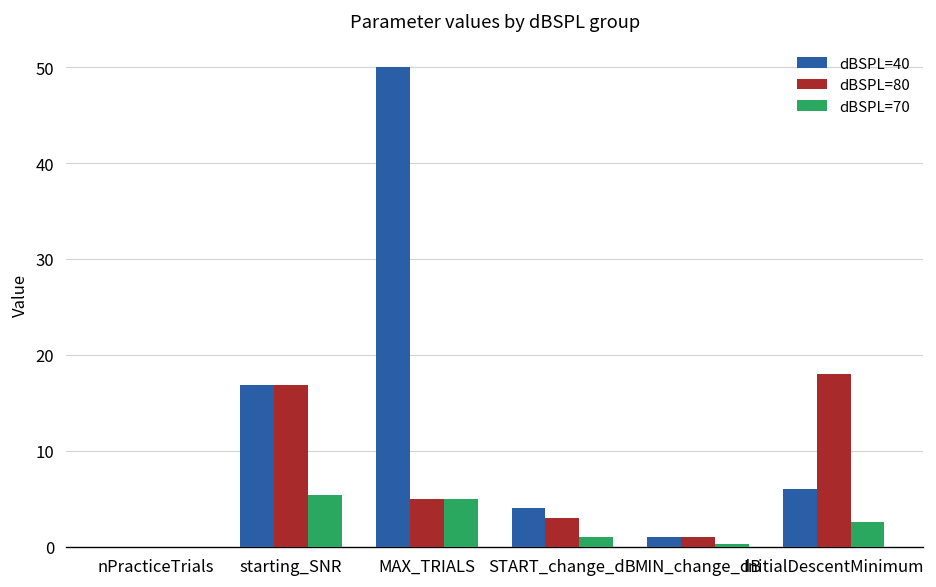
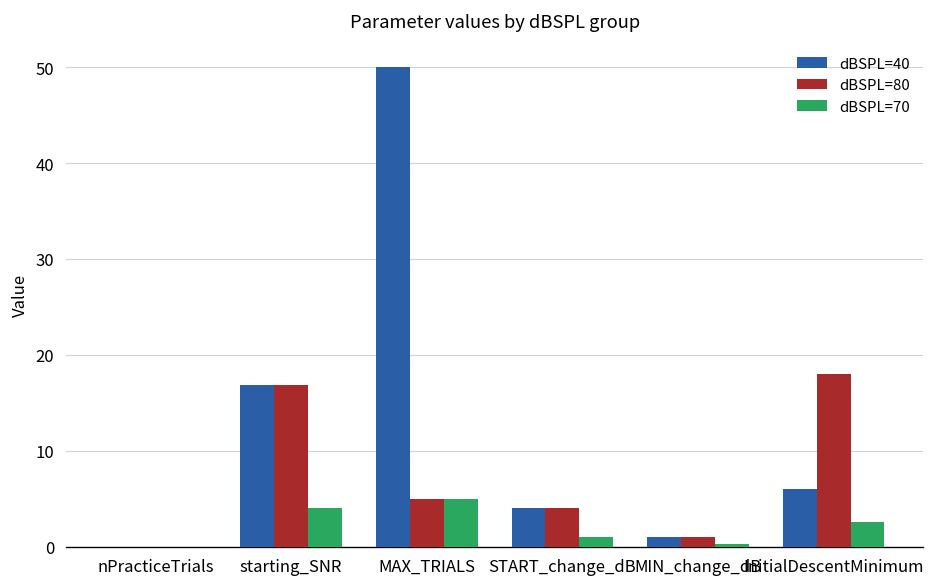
  {
    "dBSPL=40": {
      "nPracticeTrials": 0,
      "starting_SNR": 17,
      "MAX_TRIALS": 50,
      "START_change_dB": 4,
      "MIN_change_dB": 1,
      "InitialDescentMinimum": 6
    },
    "dBSPL=80": {
      "nPracticeTrials": 0,
      "starting_SNR": 17,
      "MAX_TRIALS": 5,
-     "START_change_dB": 3,
+     "START_change_dB": 4,
      "MIN_change_dB": 1,
      "InitialDescentMinimum": 18
    },
    "dBSPL=70": {
      "nPracticeTrials": 0,
-     "starting_SNR": 5,
+     "starting_SNR": 4,
      "MAX_TRIALS": 5,
      "START_change_dB": 1,
      "InitialDescentMinimum": 3
    }
  }
